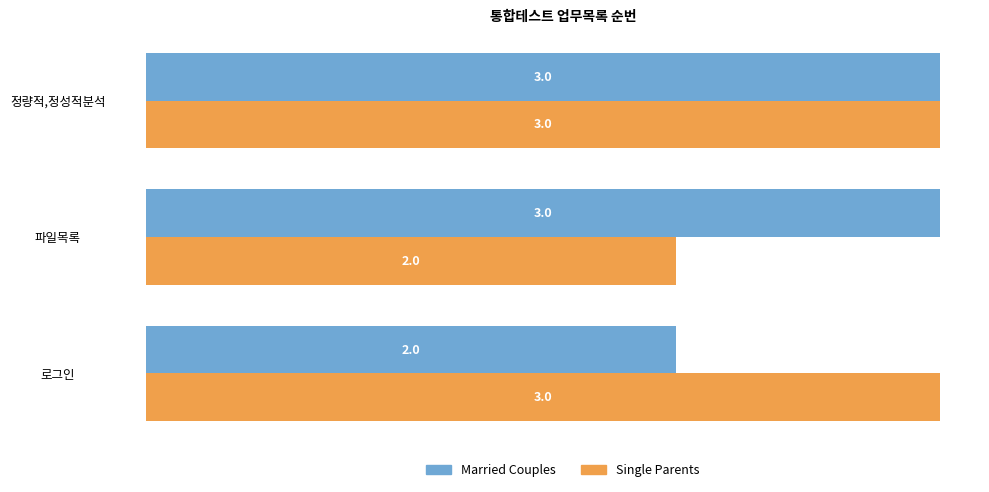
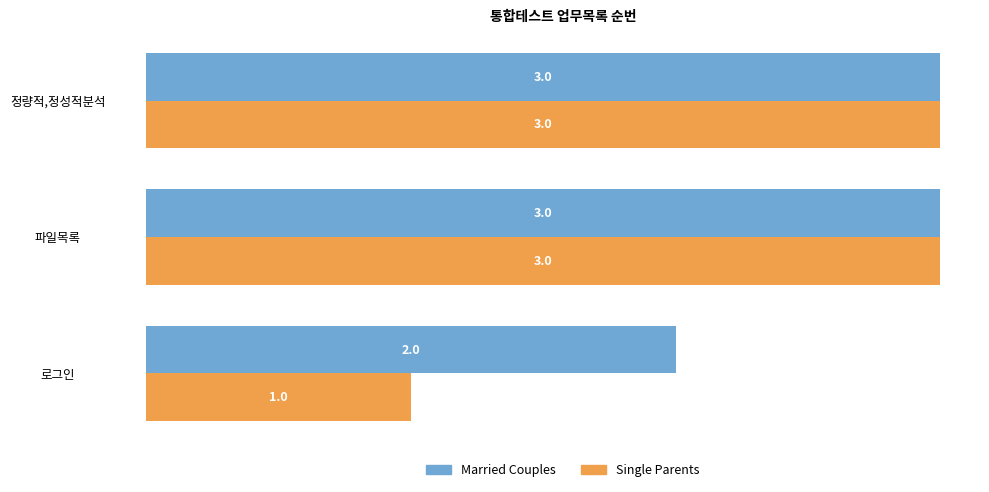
  {
    "Married Couples": {
      "정량적,정성적분석": 3.0,
      "파일목록": 3.0,
      "로그인": 2.0
    },
    "Single Parents": {
      "정량적,정성적분석": 3.0,
-     "파일목록": 2.0,
-     "로그인": 3.0
+     "파일목록": 3.0,
+     "로그인": 1.0
    }
  }
